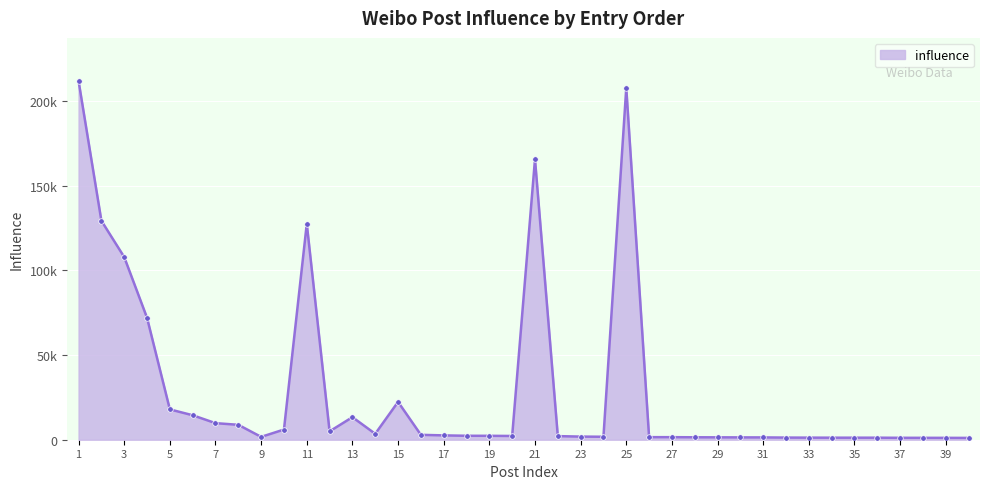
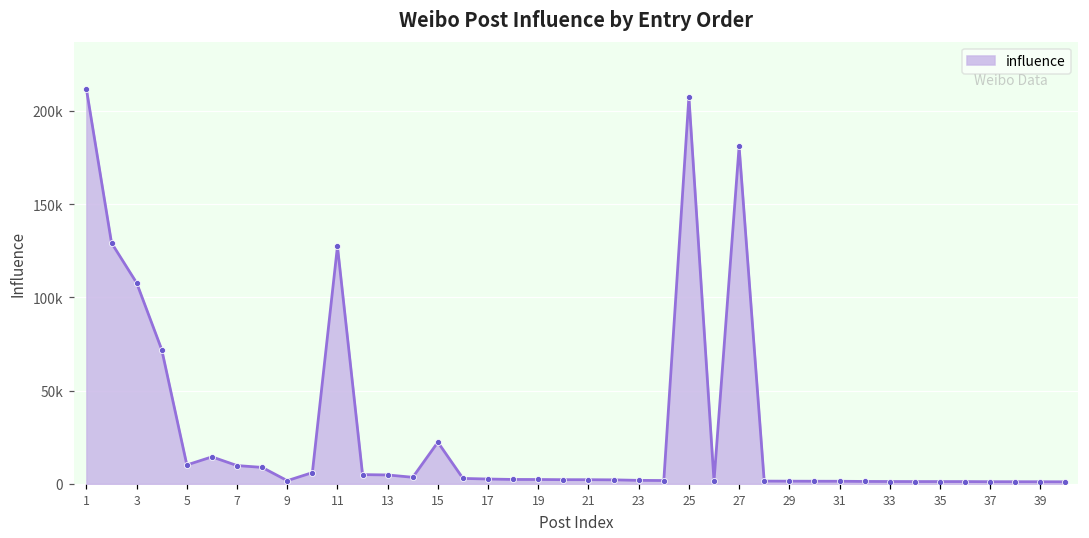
  {
    "1": 212000,
    "3": 108000,
-   "5": 18000,
+   "5": 10000,
    "7": 10000,
    "9": 2000,
    "11": 127000,
-   "13": 13000,
+   "13": 5000,
    "15": 22000,
    "17": 3000,
    "19": 2000,
-   "21": 166000,
+   "21": 2000,
    "23": 2000,
    "25": 208000,
-   "27": 2000,
+   "27": 181000,
    "29": 1000,
    "31": 1000,
    "33": 1000,
    "35": 1000,
    "37": 1000,
    "39": 1000
  }
